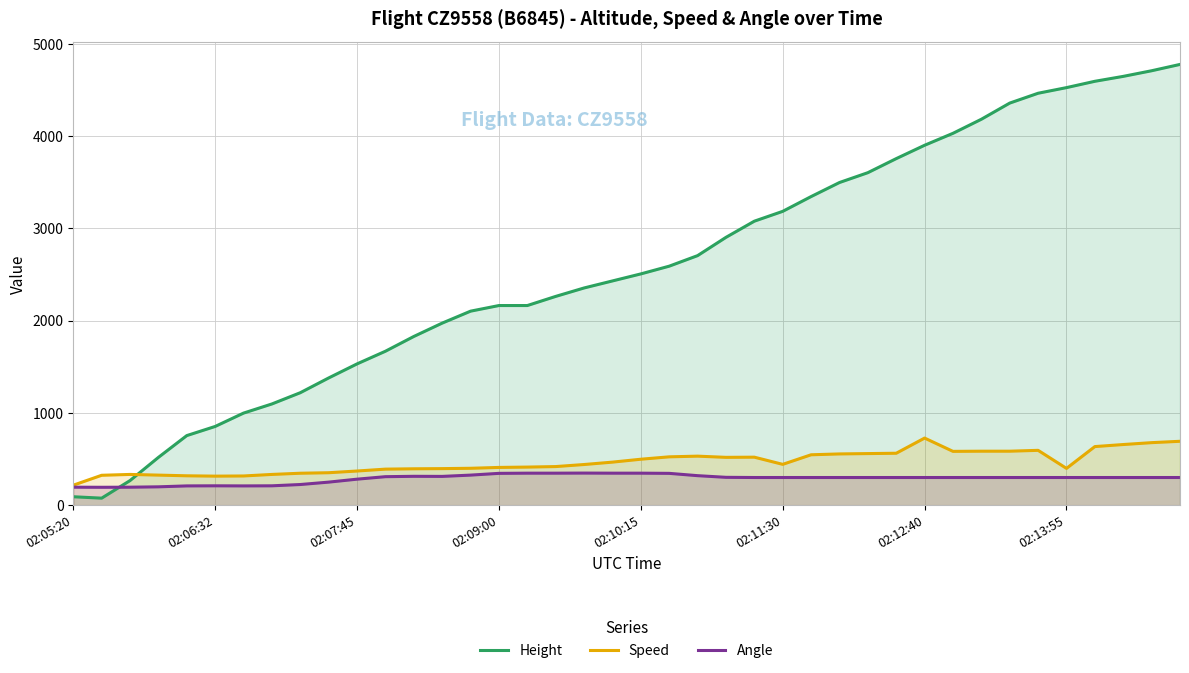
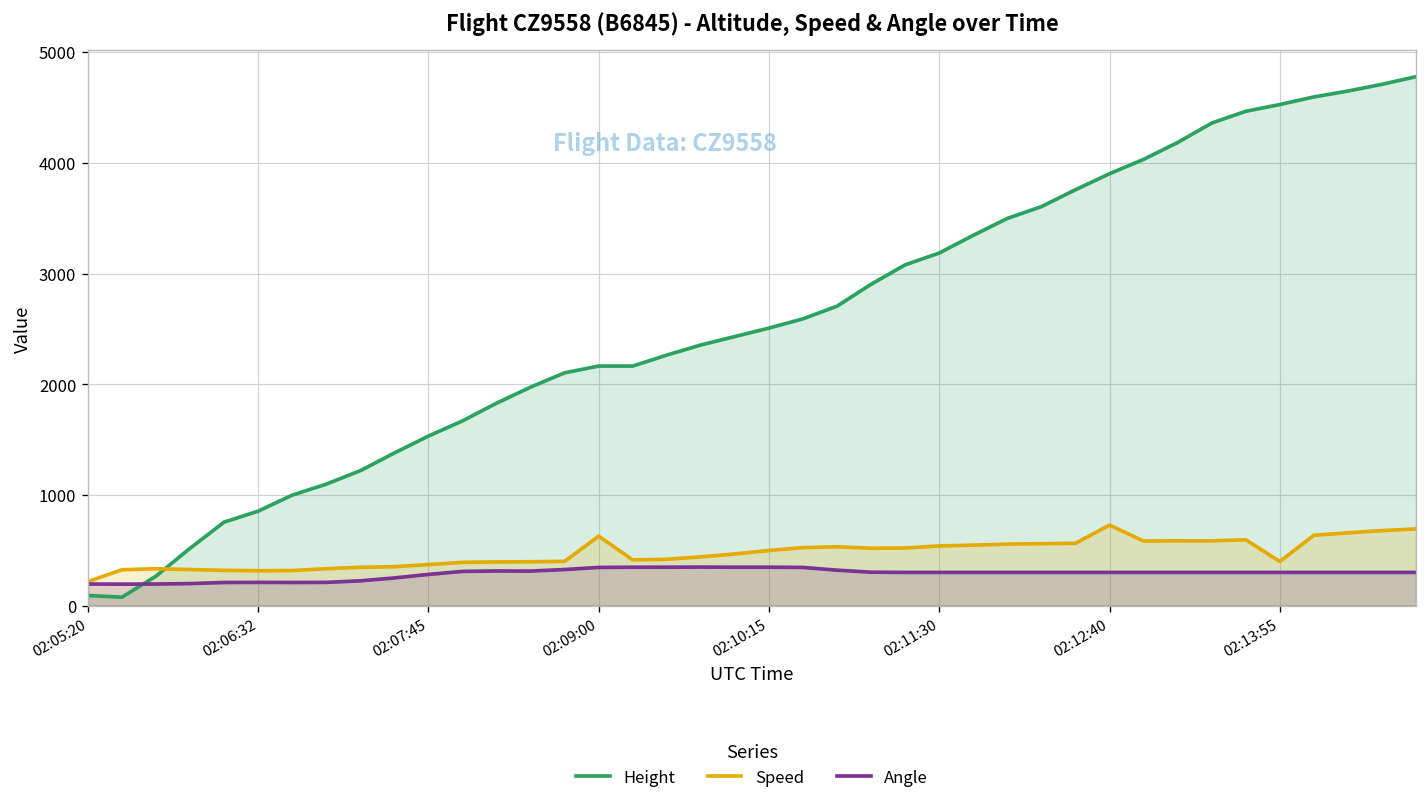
  {
    "Height": {
      "02:05:20": 100,
      "02:06:32": 900,
      "02:07:45": 1500,
      "02:09:00": 2200,
      "02:10:15": 2500,
      "02:11:30": 3200,
      "02:12:40": 3900,
      "02:13:55": 4500
    },
    "Speed": {
      "02:06:32": 300,
      "02:07:45": 400,
-     "02:09:00": 400,
+     "02:09:00": 600,
      "02:10:15": 500,
-     "02:11:30": 400,
+     "02:11:30": 500,
      "02:12:40": 700,
      "02:13:55": 400
    },
    "Angle": {
      "02:06:32": 200,
      "02:07:45": 300,
      "02:09:00": 300,
      "02:10:15": 300,
      "02:11:30": 300,
      "02:12:40": 300,
      "02:13:55": 300
    }
  }
